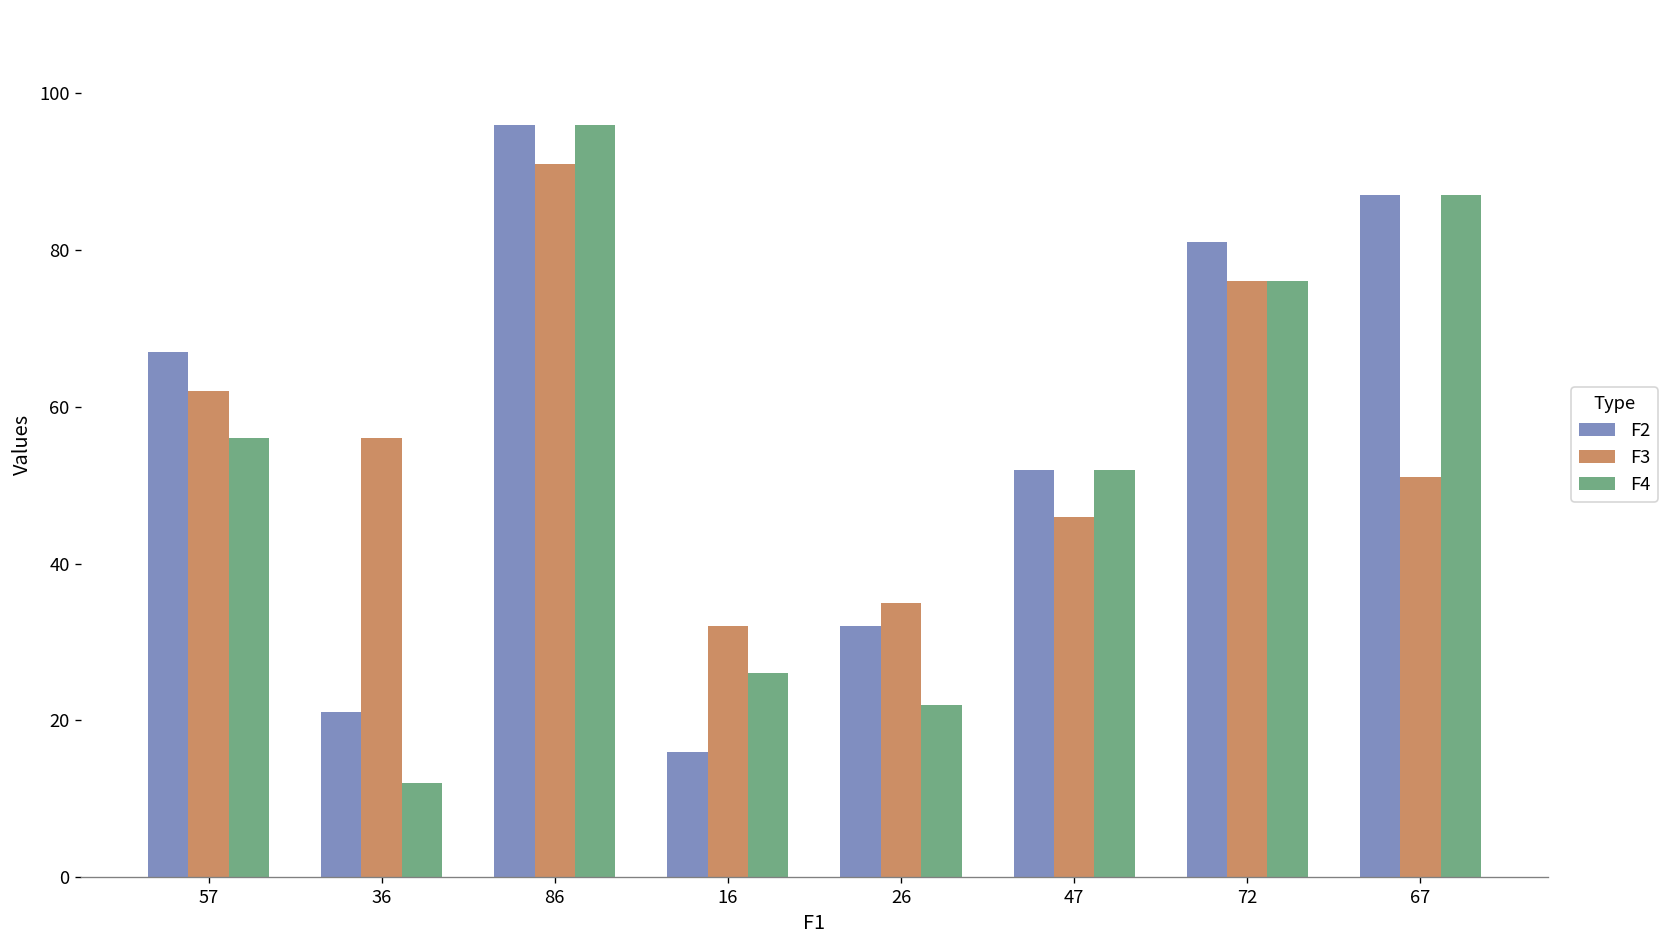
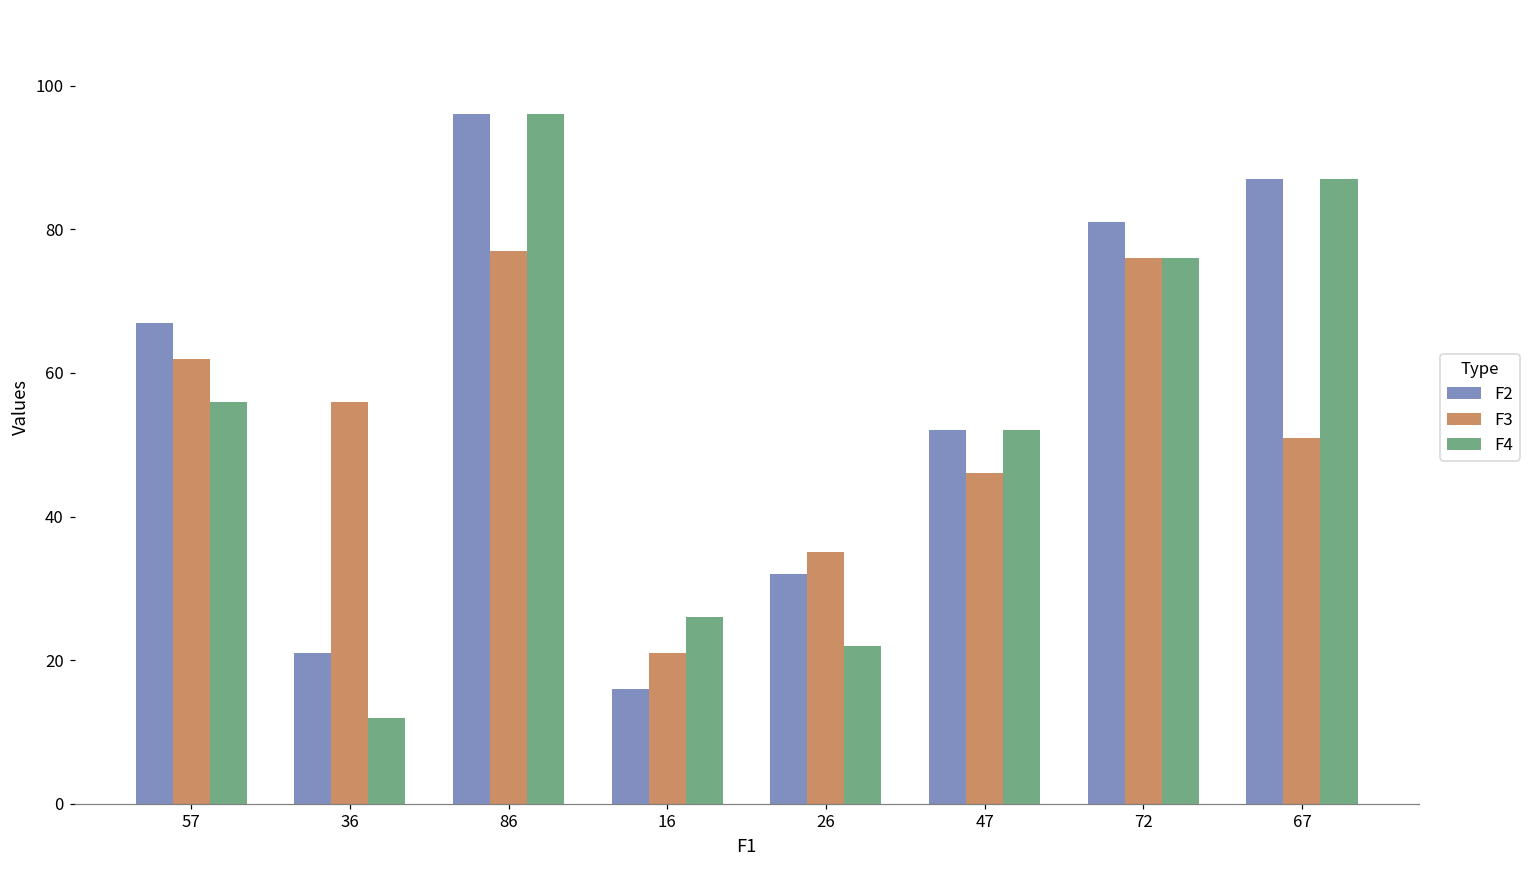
  {
    "F2": {
      "57": 67,
      "36": 21,
      "86": 96,
      "16": 16,
      "26": 32,
      "47": 52,
      "72": 81,
      "67": 87
    },
    "F3": {
      "57": 62,
      "36": 56,
-     "86": 91,
-     "16": 32,
+     "86": 77,
+     "16": 21,
      "26": 35,
      "47": 46,
      "72": 76,
      "67": 51
    },
    "F4": {
      "57": 56,
      "36": 12,
      "86": 96,
      "16": 26,
      "26": 22,
      "47": 52,
      "72": 76,
      "67": 87
    }
  }
